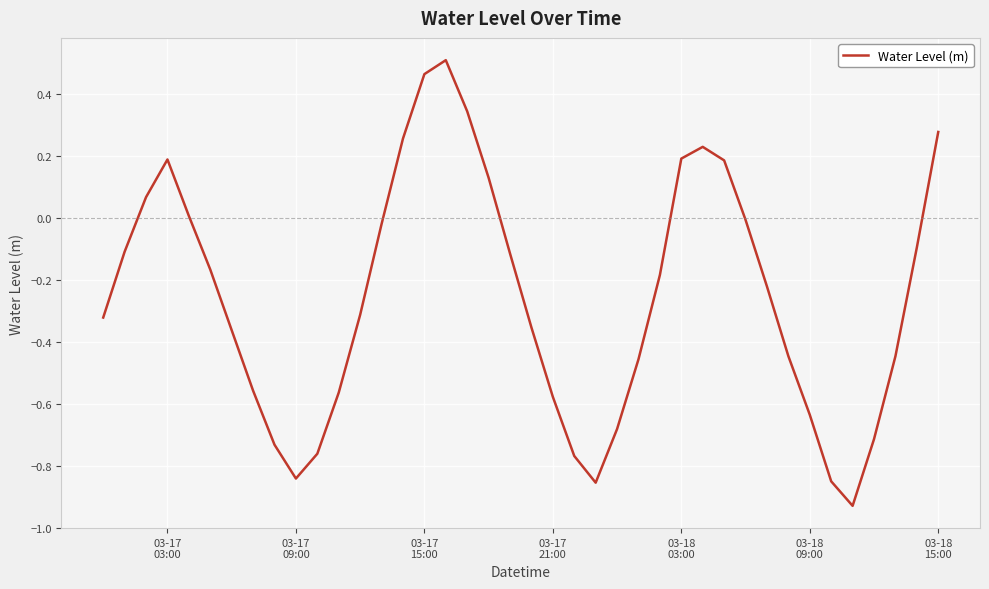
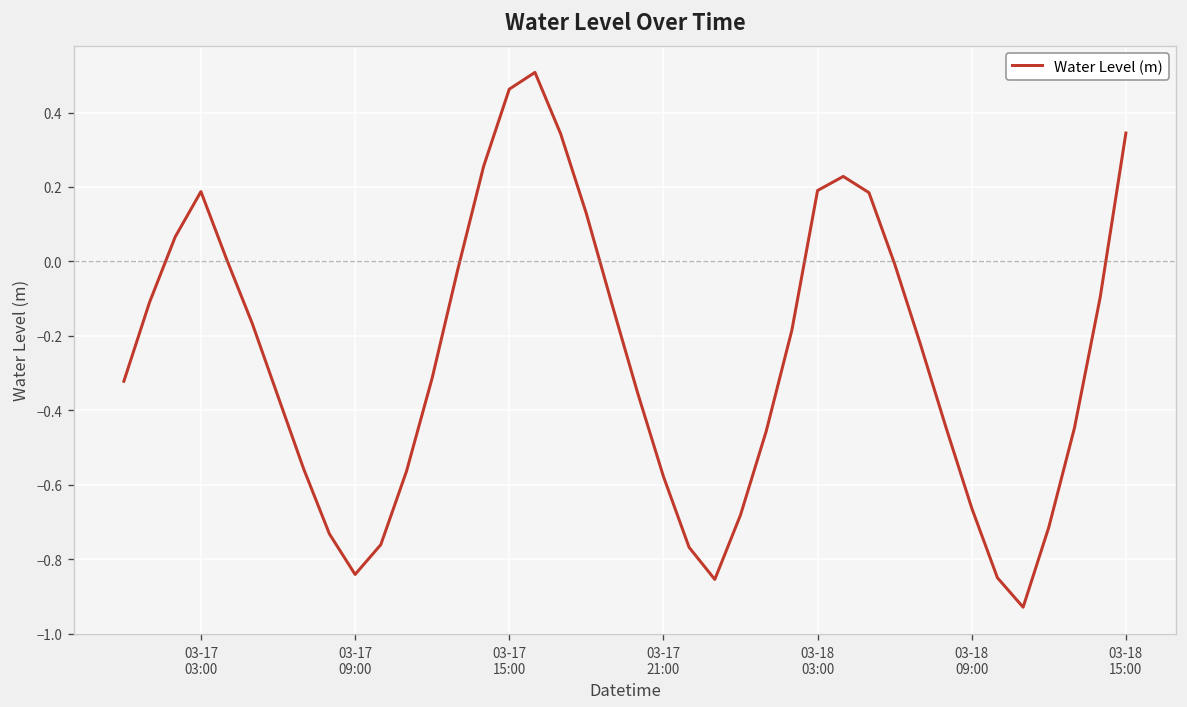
  {
    "03-17 03:00": 0.19,
    "03-17 09:00": -0.84,
    "03-17 15:00": 0.46,
    "03-17 21:00": -0.58,
    "03-18 03:00": 0.19,
-   "03-18 09:00": -0.64,
-   "03-18 15:00": 0.28
+   "03-18 09:00": -0.66,
+   "03-18 15:00": 0.34
  }
